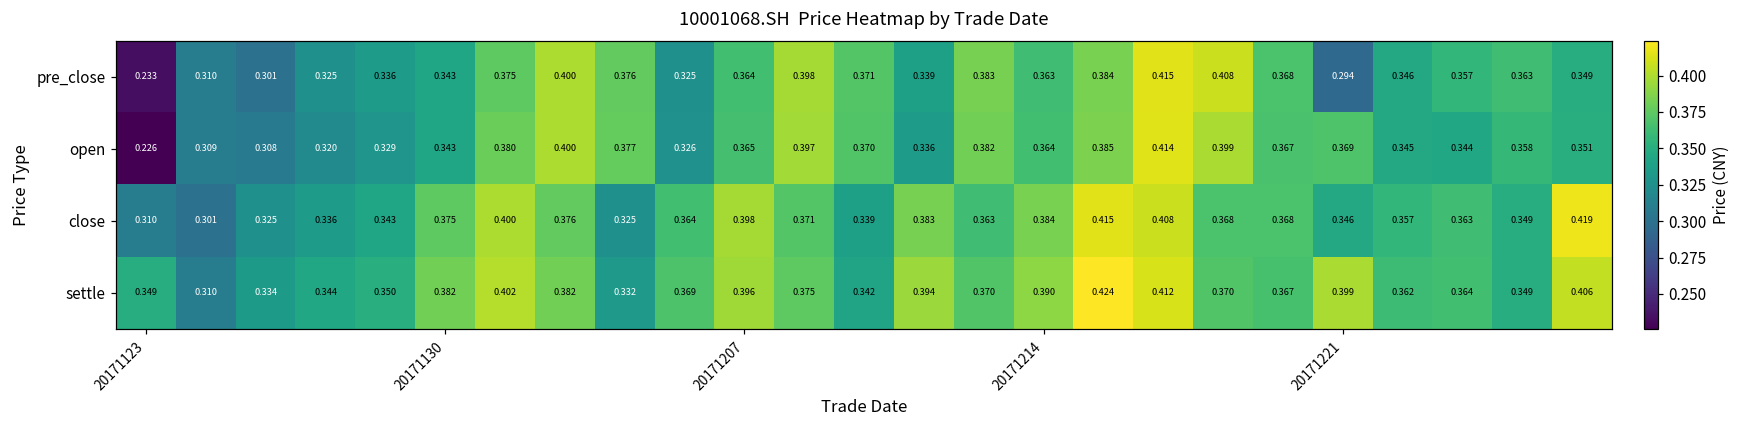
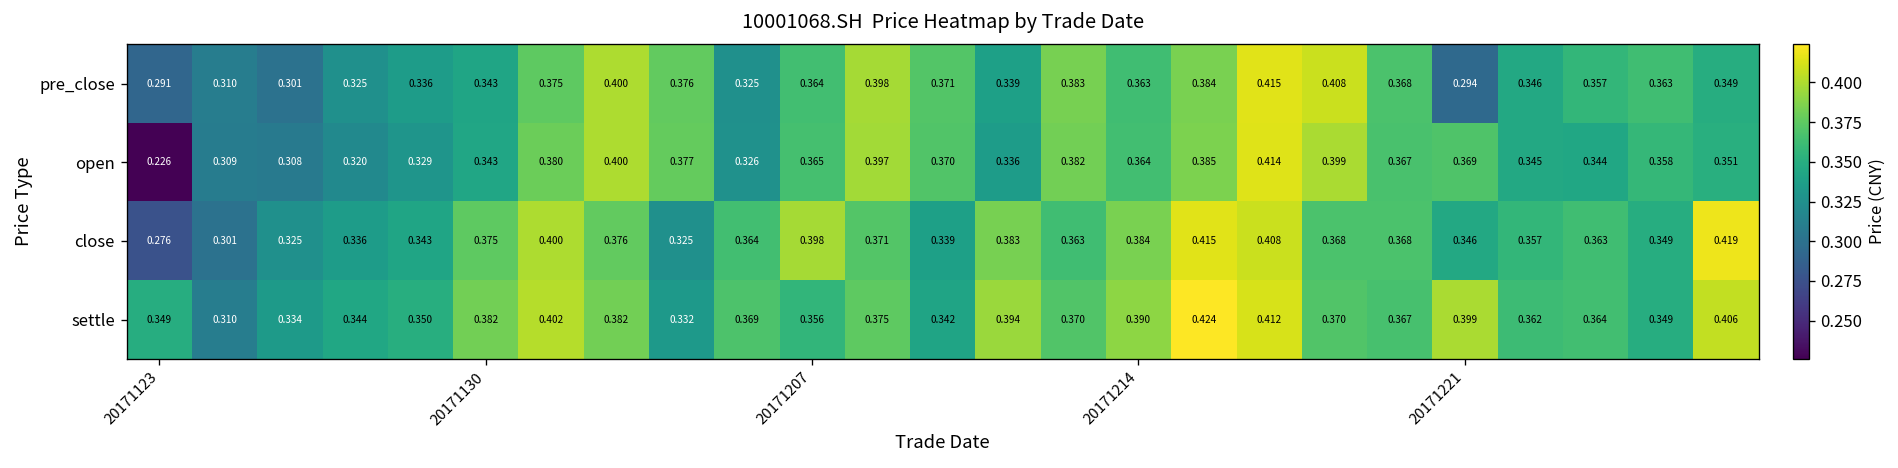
  {
    "pre_close": {
-     "20171123": 0.233,
+     "20171123": 0.291,
      "20171130": 0.343,
      "20171207": 0.364,
      "20171214": 0.363,
      "20171221": 0.294
    },
    "open": {
      "20171123": 0.226,
      "20171130": 0.343,
      "20171207": 0.365,
      "20171214": 0.364,
      "20171221": 0.369
    },
    "close": {
-     "20171123": 0.310,
+     "20171123": 0.276,
      "20171130": 0.375,
      "20171207": 0.398,
      "20171214": 0.384,
      "20171221": 0.346
    },
    "settle": {
      "20171123": 0.349,
      "20171130": 0.382,
-     "20171207": 0.396,
+     "20171207": 0.356,
      "20171214": 0.390,
      "20171221": 0.399
    }
  }
